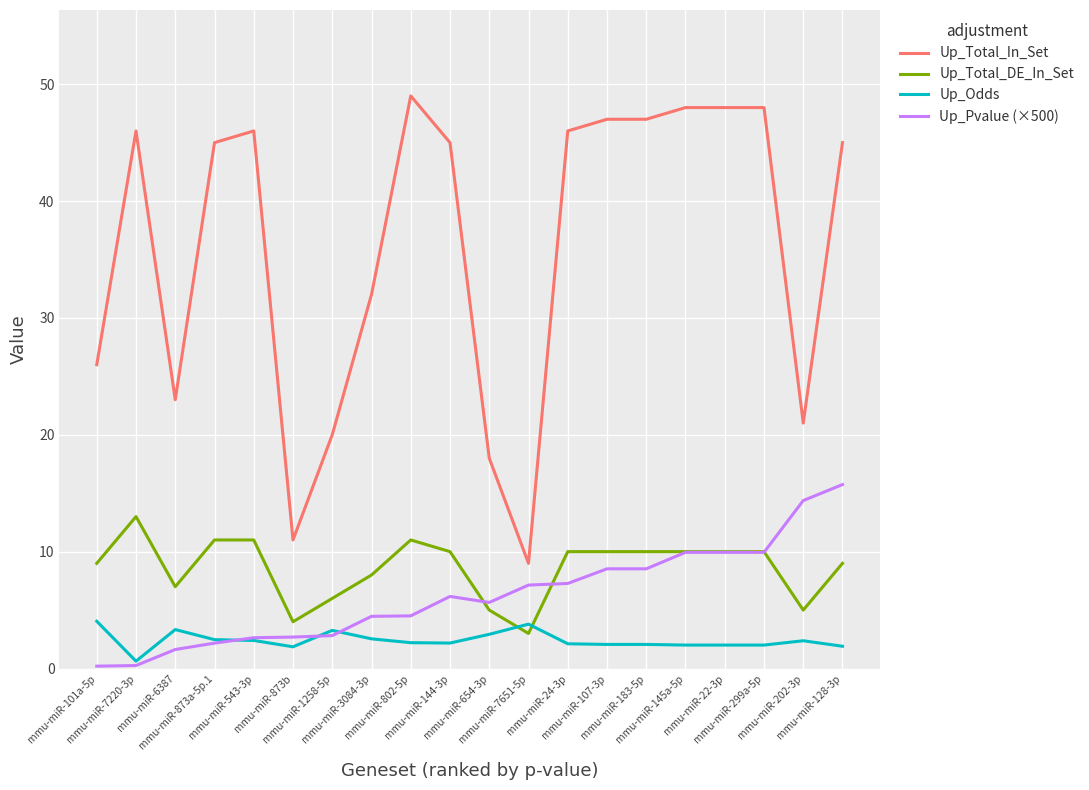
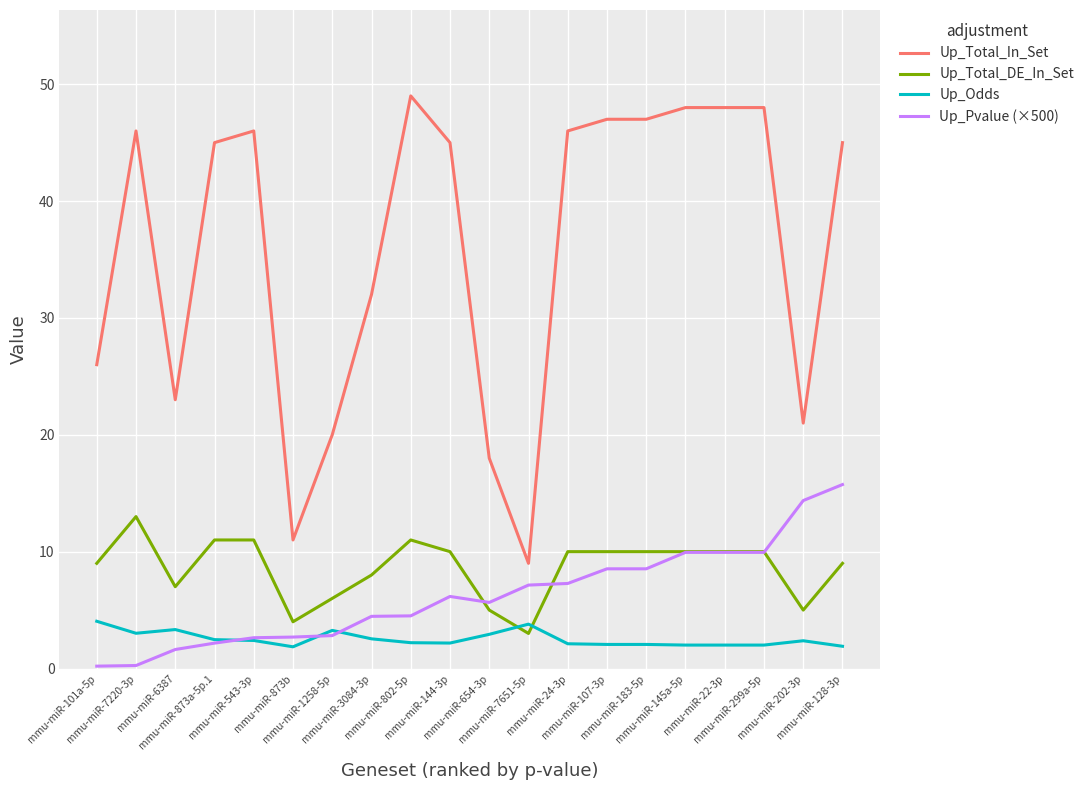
  {
    "Up_Total_In_Set": {
      "mmu-miR-101a-5p": 26.0,
      "mmu-miR-7220-3p": 46.0,
      "mmu-miR-6387": 23.0,
      "mmu-miR-873a-5p.1": 45.0,
      "mmu-miR-543-3p": 46.0,
      "mmu-miR-873b": 11.0,
      "mmu-miR-1258-5p": 20.0,
      "mmu-miR-3084-3p": 32.0,
      "mmu-miR-802-5p": 49.0,
      "mmu-miR-144-3p": 45.0,
      "mmu-miR-654-3p": 18.0,
      "mmu-miR-7651-5p": 9.0,
      "mmu-miR-24-3p": 46.0,
      "mmu-miR-107-3p": 47.0,
      "mmu-miR-183-5p": 47.0,
      "mmu-miR-145a-5p": 48.0,
      "mmu-miR-22-3p": 48.0,
      "mmu-miR-299a-5p": 48.0,
      "mmu-miR-202-3p": 21.0,
      "mmu-miR-128-3p": 45.0
    },
    "Up_Total_DE_In_Set": {
      "mmu-miR-101a-5p": 9.0,
      "mmu-miR-7220-3p": 13.0,
      "mmu-miR-6387": 7.0,
      "mmu-miR-873a-5p.1": 11.0,
      "mmu-miR-543-3p": 11.0,
      "mmu-miR-873b": 4.0,
      "mmu-miR-1258-5p": 6.0,
      "mmu-miR-3084-3p": 8.0,
      "mmu-miR-802-5p": 11.0,
      "mmu-miR-144-3p": 10.0,
      "mmu-miR-654-3p": 5.0,
      "mmu-miR-7651-5p": 3.0,
      "mmu-miR-24-3p": 10.0,
      "mmu-miR-107-3p": 10.0,
      "mmu-miR-183-5p": 10.0,
      "mmu-miR-202-3p": 5.0,
      "mmu-miR-128-3p": 9.0
    },
    "Up_Odds": {
      "mmu-miR-101a-5p": 4.0,
-     "mmu-miR-7220-3p": 0.6,
+     "mmu-miR-7220-3p": 3.0,
      "mmu-miR-6387": 3.3,
      "mmu-miR-873a-5p.1": 2.5,
      "mmu-miR-543-3p": 2.4,
      "mmu-miR-873b": 1.9,
      "mmu-miR-1258-5p": 3.3,
      "mmu-miR-3084-3p": 2.5,
      "mmu-miR-802-5p": 2.2,
      "mmu-miR-144-3p": 2.2,
      "mmu-miR-654-3p": 2.9,
      "mmu-miR-7651-5p": 3.8,
      "mmu-miR-24-3p": 2.1,
      "mmu-miR-107-3p": 2.1,
      "mmu-miR-183-5p": 2.1,
      "mmu-miR-145a-5p": 2.0,
      "mmu-miR-22-3p": 2.0,
      "mmu-miR-299a-5p": 2.0,
      "mmu-miR-202-3p": 2.4,
      "mmu-miR-128-3p": 1.9
    },
    "Up_Pvalue (×500)": {
      "mmu-miR-101a-5p": 0.2,
      "mmu-miR-7220-3p": 0.3,
      "mmu-miR-6387": 1.6,
      "mmu-miR-873a-5p.1": 2.2,
      "mmu-miR-543-3p": 2.6,
      "mmu-miR-873b": 2.7,
      "mmu-miR-1258-5p": 2.8,
      "mmu-miR-3084-3p": 4.5,
      "mmu-miR-802-5p": 4.5,
      "mmu-miR-144-3p": 6.2,
      "mmu-miR-654-3p": 5.7,
      "mmu-miR-7651-5p": 7.1,
      "mmu-miR-24-3p": 7.3,
      "mmu-miR-107-3p": 8.5,
      "mmu-miR-183-5p": 8.5,
      "mmu-miR-202-3p": 14.4,
      "mmu-miR-128-3p": 15.7
    }
  }
